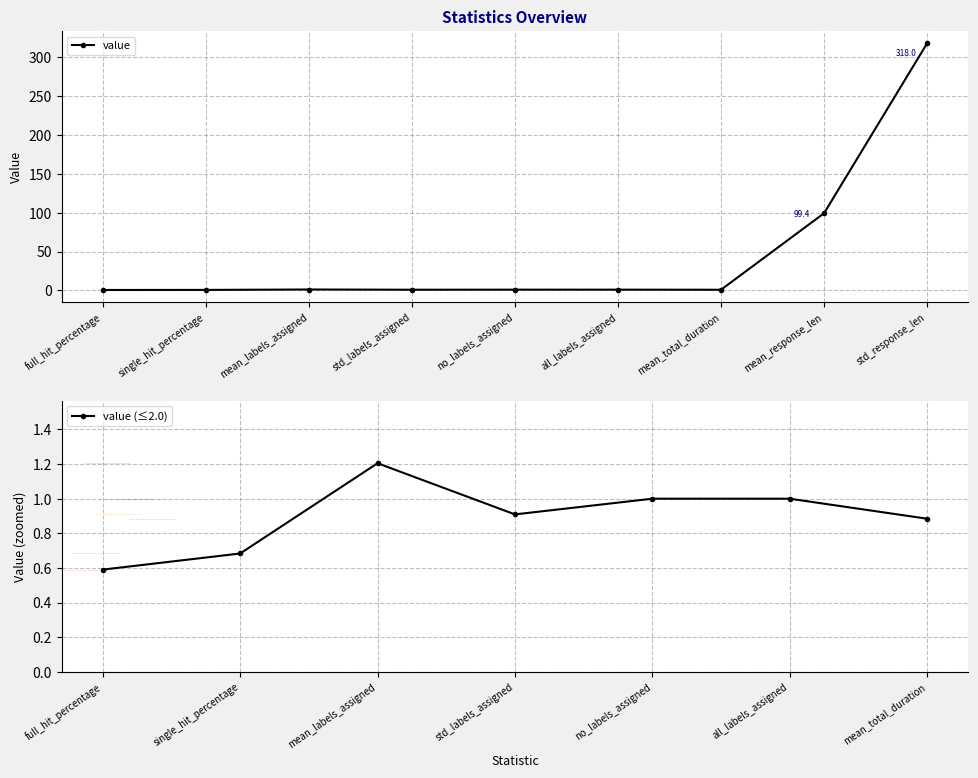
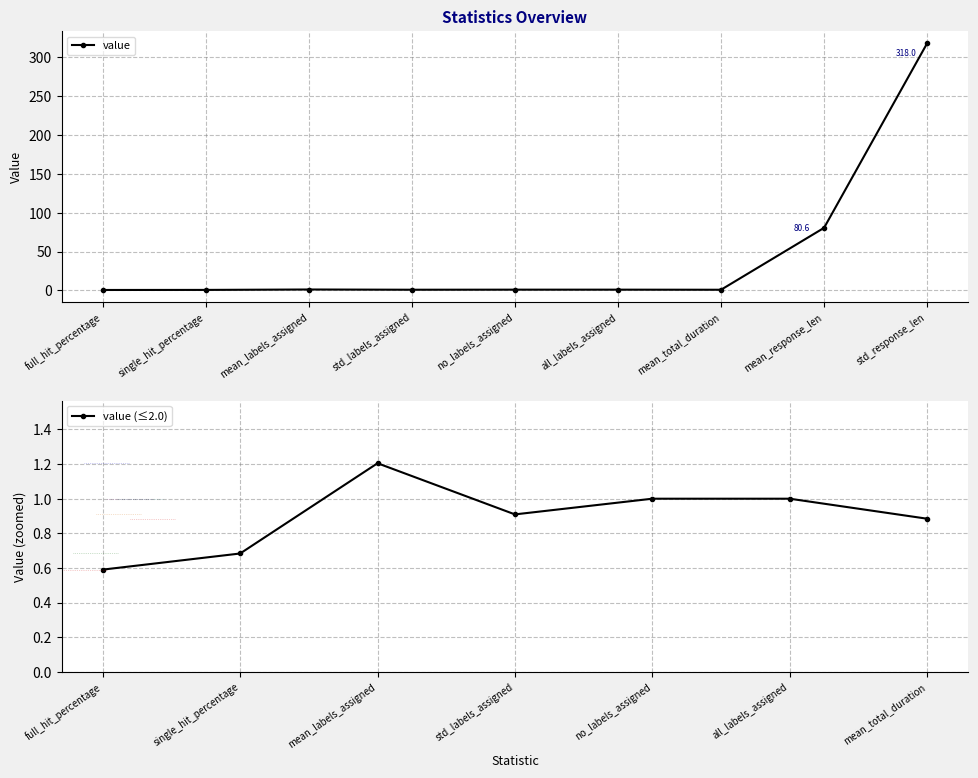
  {
    "Statistics Overview": {
-     "mean_response_len": 99.4,
+     "mean_response_len": 80.6,
      "std_response_len": 318.0
    }
  }
